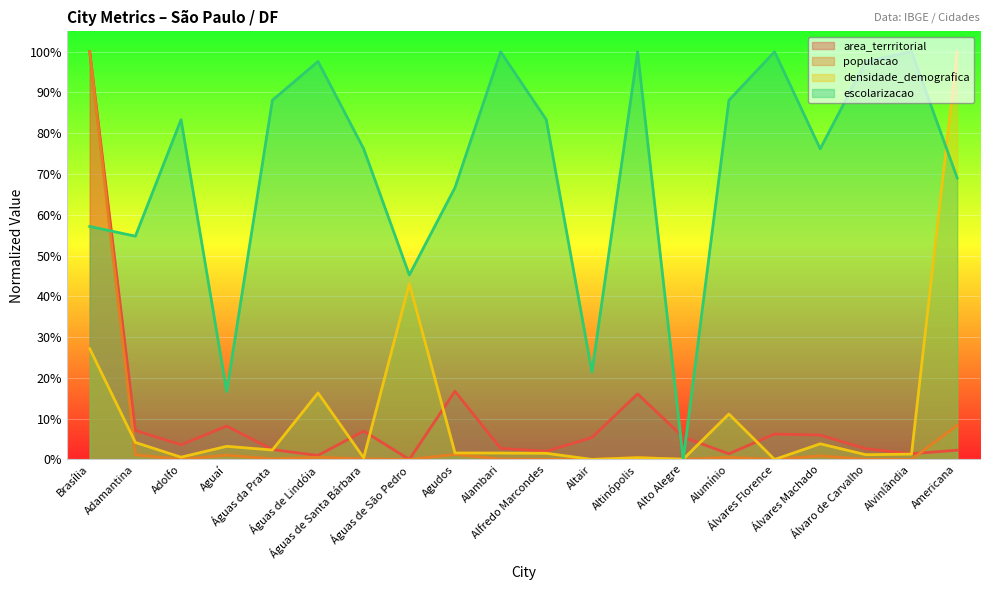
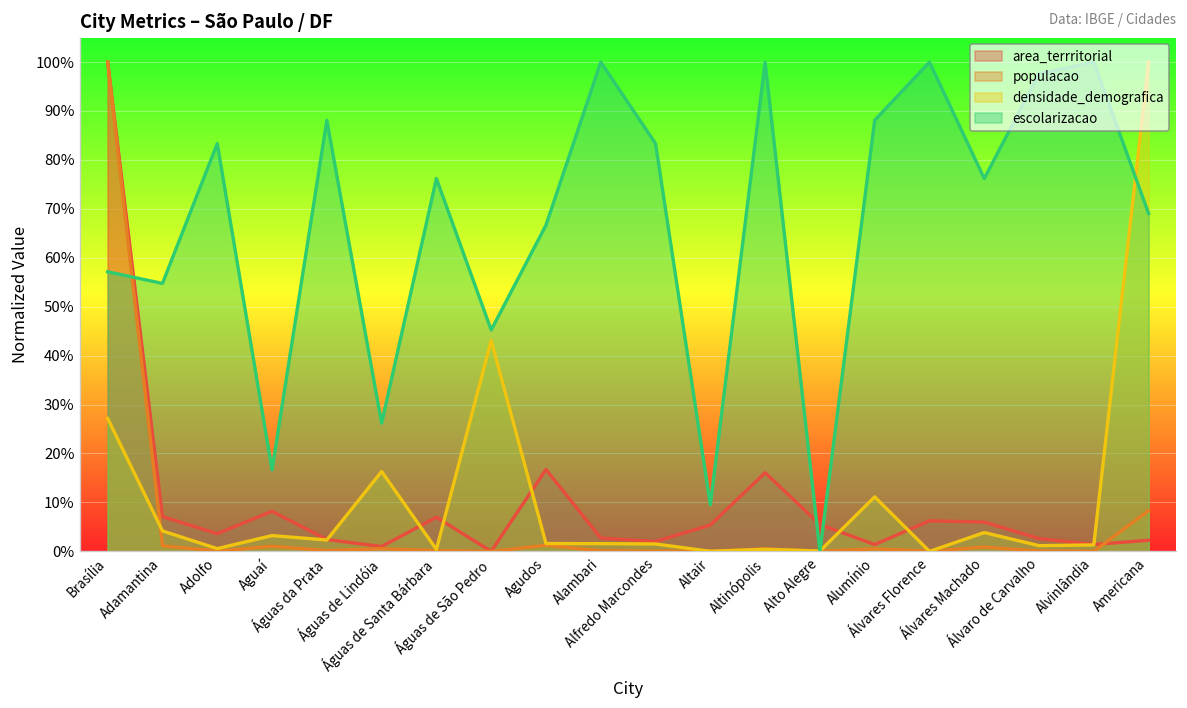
  {
    "escolarizacao": {
      "Brasília": "57%",
      "Adamantina": "55%",
      "Adolfo": "83%",
      "Aguaí": "17%",
      "Águas da Prata": "88%",
-     "Águas de Lindóia": "98%",
+     "Águas de Lindóia": "26%",
      "Águas de Santa Bárbara": "76%",
      "Águas de São Pedro": "45%",
      "Agudos": "67%",
      "Alambari": "100%",
      "Alfredo Marcondes": "83%",
-     "Altair": "21%",
+     "Altair": "10%",
      "Altinópolis": "100%",
      "Alumínio": "88%",
      "Álvares Florence": "100%",
      "Álvares Machado": "76%",
      "Americana": "69%"
    }
  }
